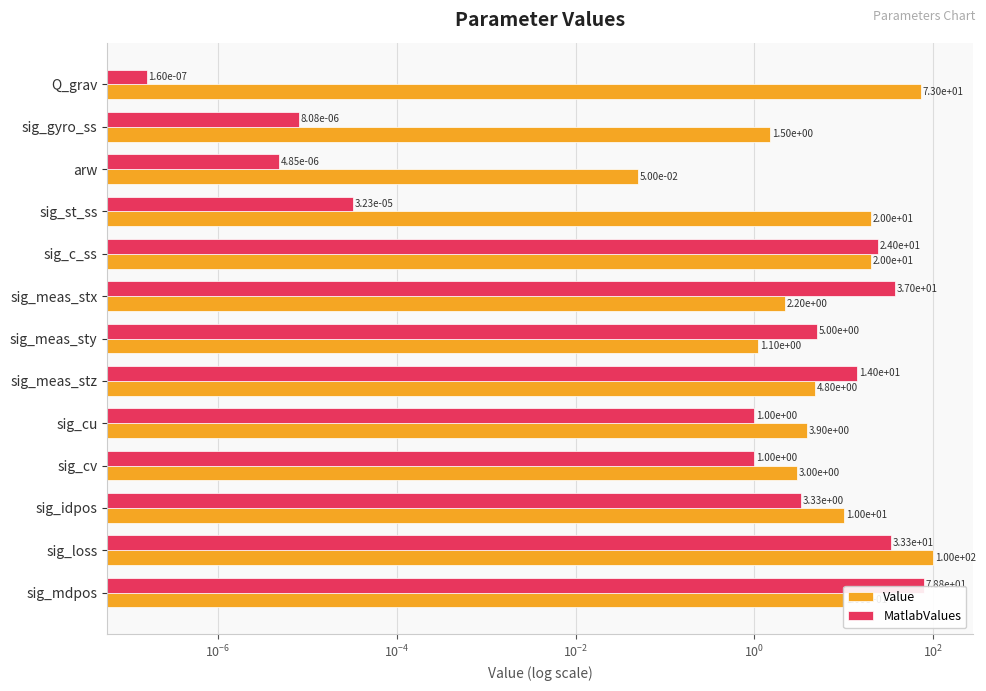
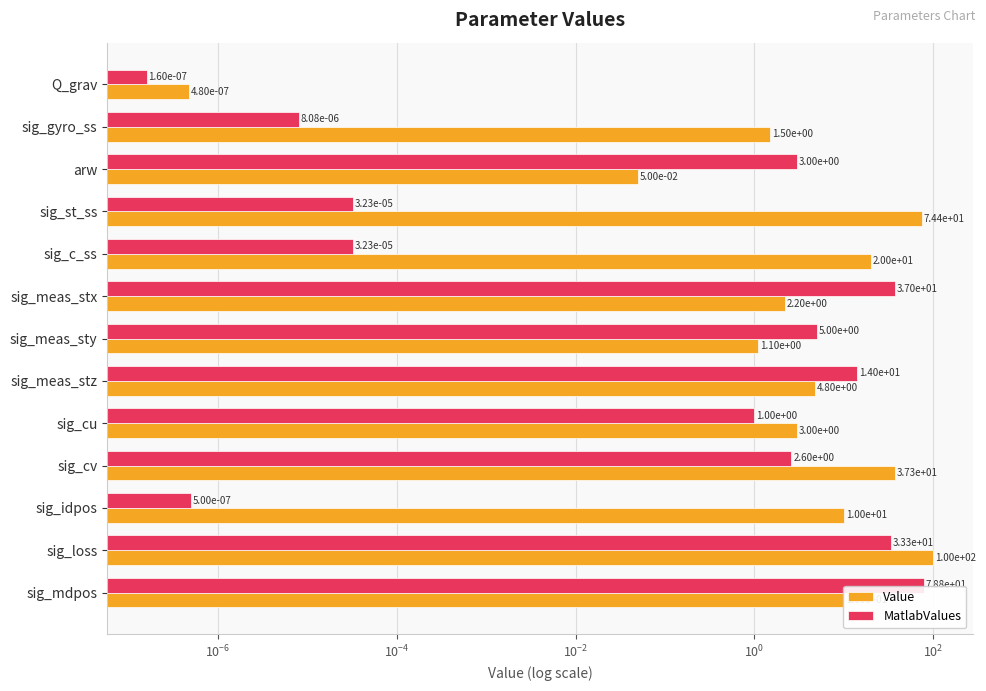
  {
    "Value": {
-     "Q_grav": "7.30e+01",
+     "Q_grav": "4.80e-07",
      "sig_gyro_ss": "1.50e+00",
      "arw": "5.00e-02",
-     "sig_st_ss": "2.00e+01",
+     "sig_st_ss": "7.44e+01",
      "sig_c_ss": "2.00e+01",
      "sig_meas_stx": "2.20e+00",
      "sig_meas_sty": "1.10e+00",
      "sig_meas_stz": "4.80e+00",
-     "sig_cu": "3.90e+00",
-     "sig_cv": "3.00e+00",
+     "sig_cu": "3.00e+00",
+     "sig_cv": "3.73e+01",
      "sig_idpos": "1.00e+01",
      "sig_loss": "1.00e+02"
    },
    "MatlabValues": {
      "Q_grav": "1.60e-07",
      "sig_gyro_ss": "8.08e-06",
-     "arw": "4.85e-06",
+     "arw": "3.00e+00",
      "sig_st_ss": "3.23e-05",
-     "sig_c_ss": "2.40e+01",
+     "sig_c_ss": "3.23e-05",
      "sig_meas_stx": "3.70e+01",
      "sig_meas_sty": "5.00e+00",
      "sig_meas_stz": "1.40e+01",
      "sig_cu": "1.00e+00",
-     "sig_cv": "1.00e+00",
-     "sig_idpos": "3.33e+00",
+     "sig_cv": "2.60e+00",
+     "sig_idpos": "5.00e-07",
      "sig_loss": "3.33e+01"
    }
  }
